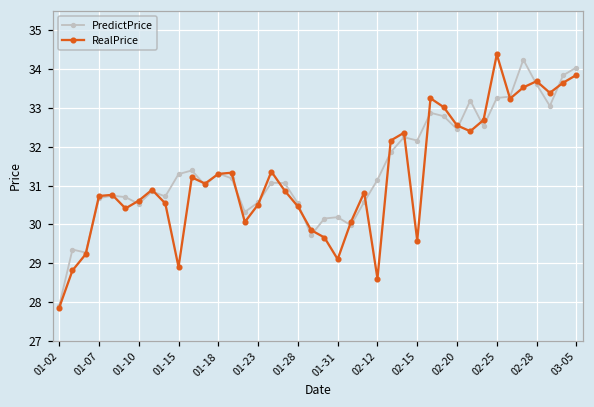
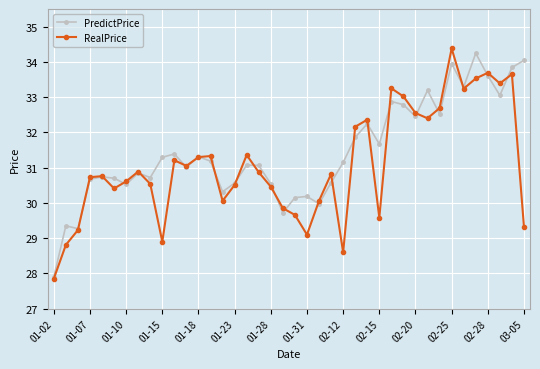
  {
    "PredictPrice": {
      "01-10": 30.5,
      "01-15": 31.3,
      "01-28": 30.5,
      "01-31": 30.2,
      "02-12": 31.1,
-     "02-15": 32.2,
+     "02-15": 31.7,
      "02-20": 32.5,
-     "02-25": 33.3,
+     "02-25": 34.0,
      "02-28": 33.6,
      "03-05": 34.0
    },
    "RealPrice": {
      "01-10": 30.6,
      "01-15": 28.9,
      "01-28": 30.5,
      "01-31": 29.1,
      "02-12": 28.6,
      "02-15": 29.6,
      "02-20": 32.6,
      "02-25": 34.4,
      "02-28": 33.7,
-     "03-05": 33.9
+     "03-05": 29.3
    }
  }
